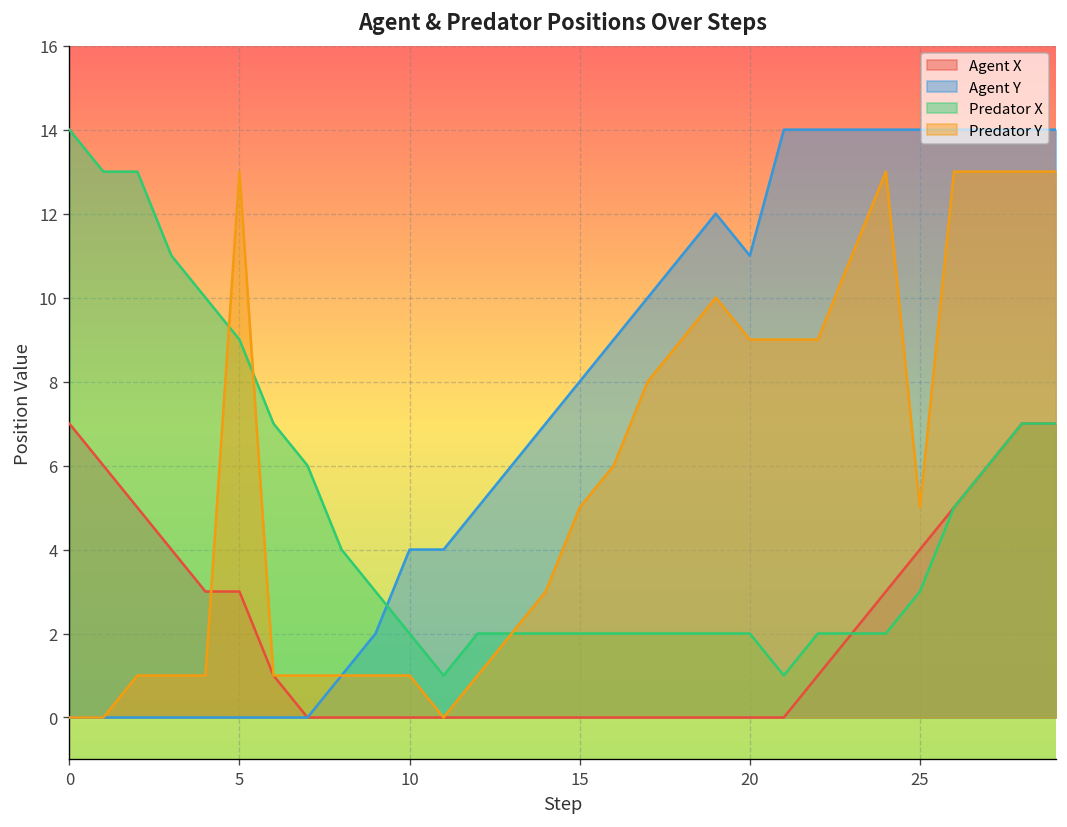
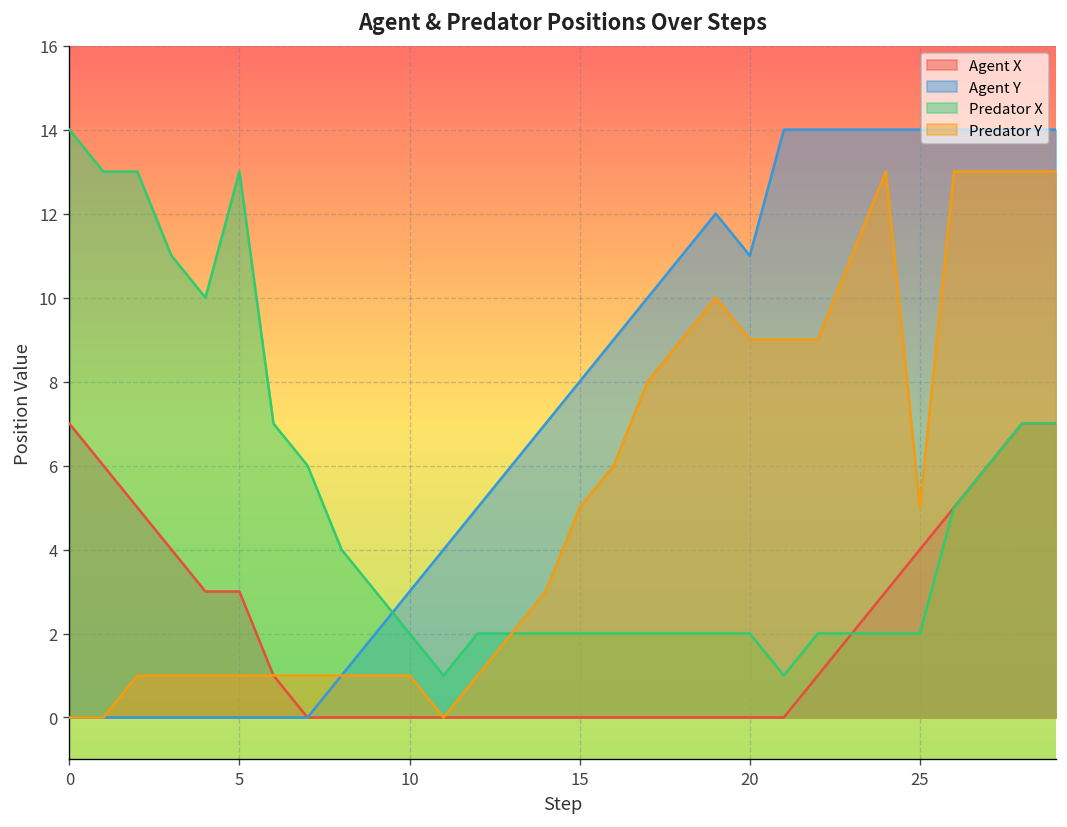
  {
    "Agent X": {
      "0": 7,
      "5": 3,
      "10": 0,
      "15": 0,
      "20": 0,
      "25": 4
    },
    "Agent Y": {
      "5": 0,
-     "10": 4,
+     "10": 3,
      "15": 8,
      "20": 11,
      "25": 14
    },
    "Predator X": {
      "0": 14,
-     "5": 9,
+     "5": 13,
      "10": 2,
      "15": 2,
      "20": 2,
-     "25": 3
+     "25": 2
    },
    "Predator Y": {
-     "5": 13,
+     "5": 1,
      "10": 1,
      "15": 5,
      "20": 9,
      "25": 5
    }
  }
